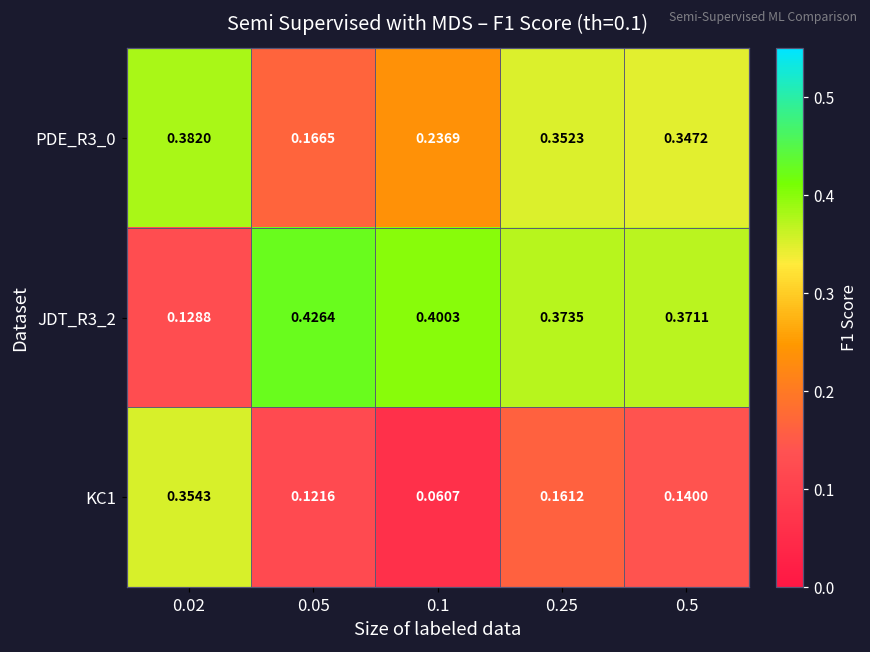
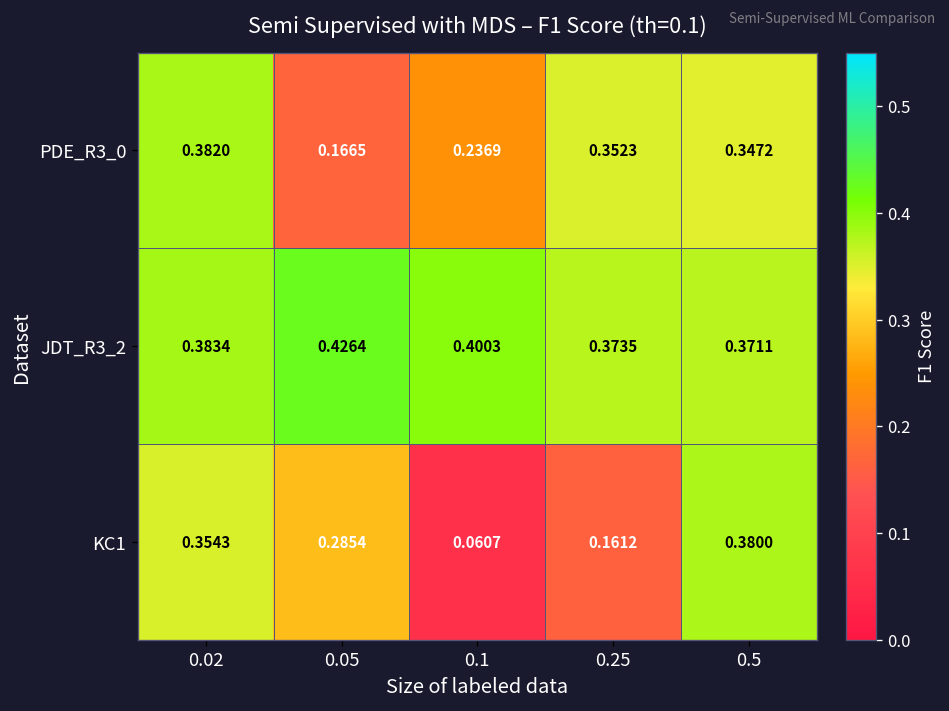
  {
    "PDE_R3_0": {
      "0.02": 0.3820,
      "0.05": 0.1665,
      "0.1": 0.2369,
      "0.25": 0.3523,
      "0.5": 0.3472
    },
    "JDT_R3_2": {
-     "0.02": 0.1288,
+     "0.02": 0.3834,
      "0.05": 0.4264,
      "0.1": 0.4003,
      "0.25": 0.3735,
      "0.5": 0.3711
    },
    "KC1": {
      "0.02": 0.3543,
-     "0.05": 0.1216,
+     "0.05": 0.2854,
      "0.1": 0.0607,
      "0.25": 0.1612,
-     "0.5": 0.1400
+     "0.5": 0.3800
    }
  }
